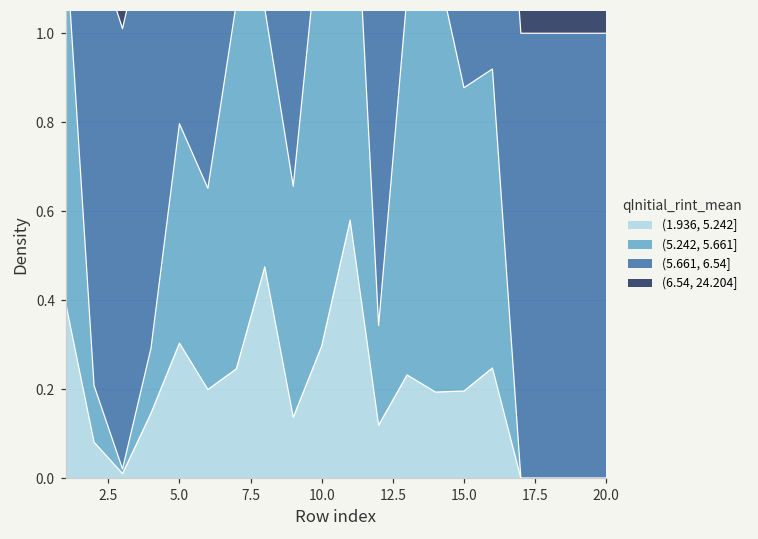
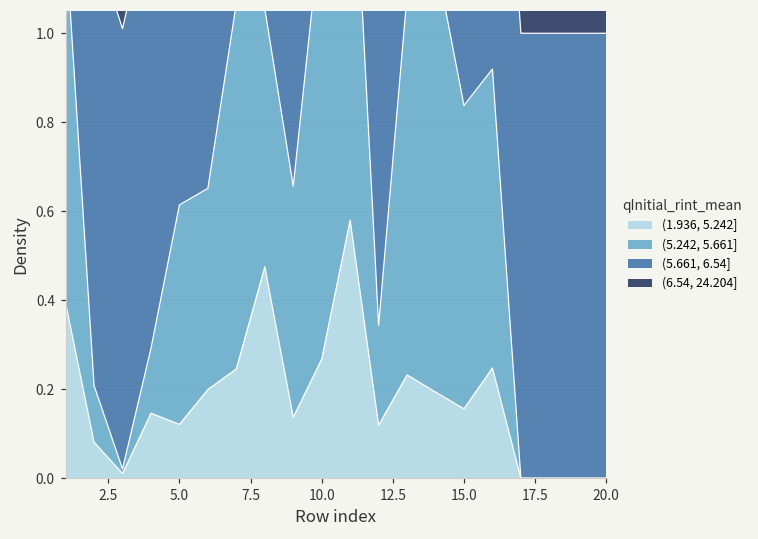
  {
    "(1.936, 5.242]": {
-     "5.0": 0.30,
-     "10.0": 0.30,
-     "15.0": 0.20
+     "5.0": 0.12,
+     "10.0": 0.27,
+     "15.0": 0.16
    },
    "(5.242, 5.661]": {
      "5.0": 0.49,
      "15.0": 0.68
    },
    "(5.661, 6.54]": {
      "20.0": 1.00
    }
  }
